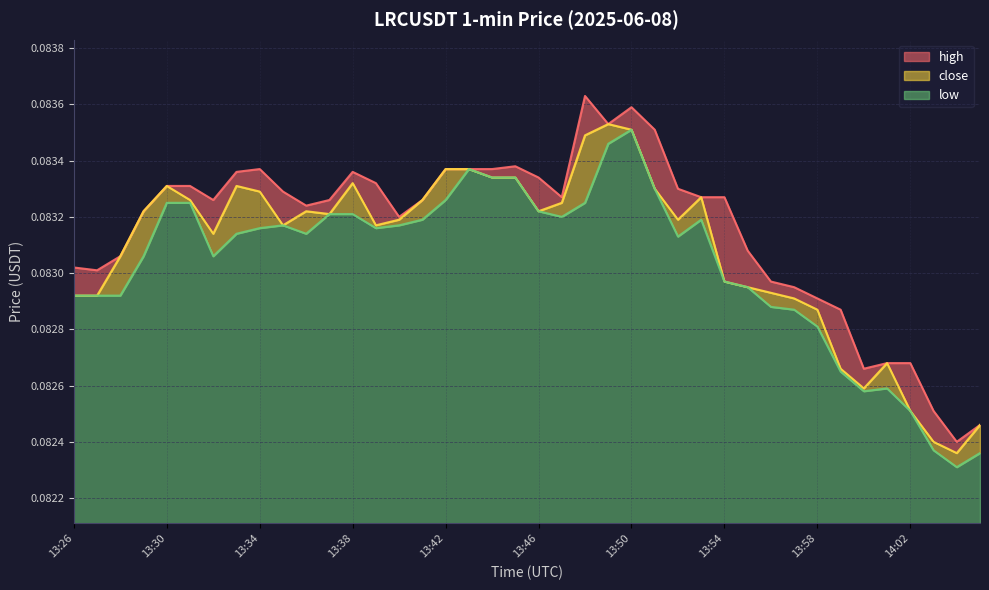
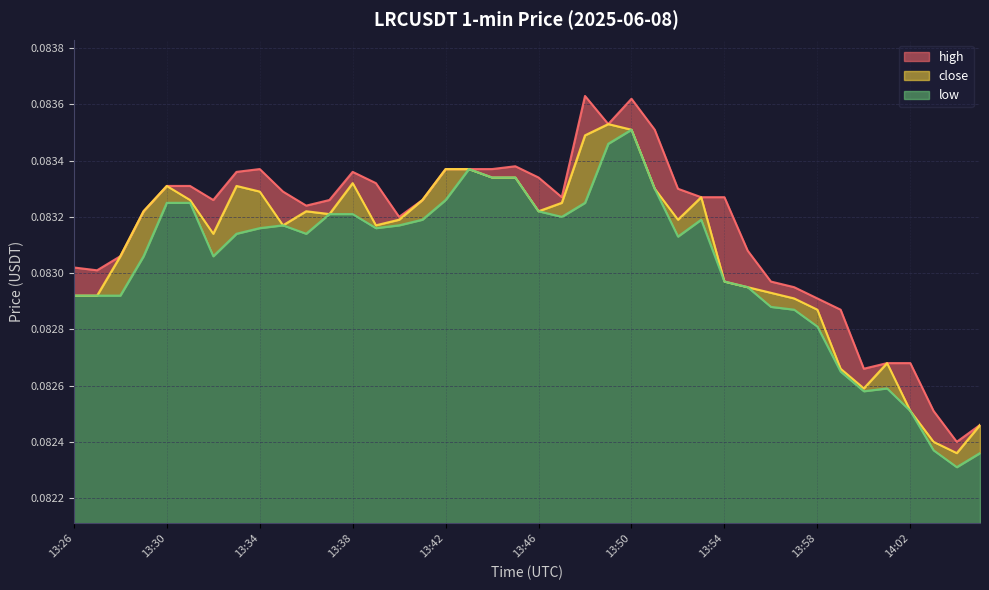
  {
    "high": {
      "13:26": 0.08302,
      "13:34": 0.08337,
      "13:38": 0.08336,
      "13:46": 0.08334,
-     "13:50": 0.08359,
+     "13:50": 0.08362,
      "13:54": 0.08327,
      "13:58": 0.08291,
      "14:02": 0.08268
    },
    "close": {
      "13:34": 0.08329,
      "13:38": 0.08332,
      "13:58": 0.08287
    },
    "low": {
      "13:30": 0.08325,
      "13:34": 0.08316,
      "13:38": 0.08321,
      "13:42": 0.08326,
      "13:58": 0.08281
    }
  }
